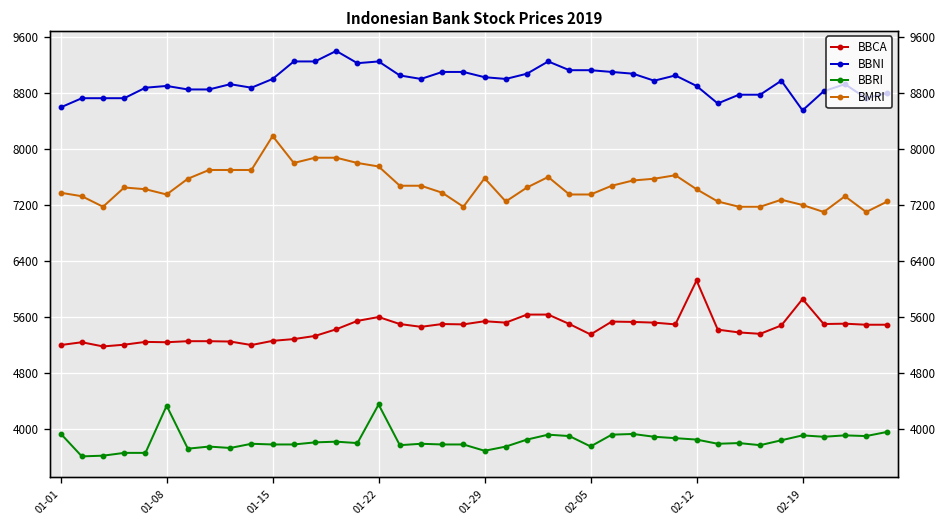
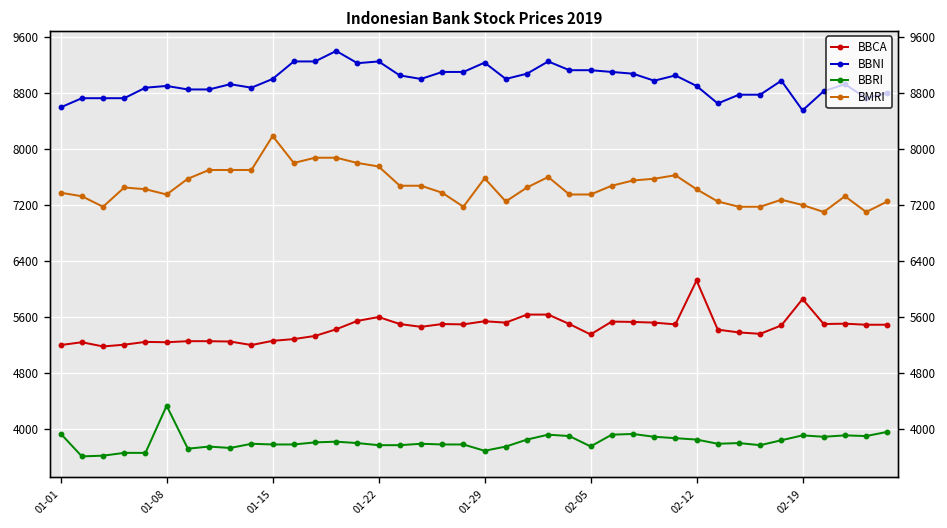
  {
    "BBCA": {
      "01-01": 5200,
      "01-08": 5200,
      "01-15": 5300,
      "01-22": 5600,
      "01-29": 5500,
      "02-05": 5400,
      "02-12": 6100,
      "02-19": 5900
    },
    "BBNI": {
      "01-01": 8600,
      "01-08": 8900,
      "01-15": 9000,
      "01-22": 9300,
-     "01-29": 9000,
+     "01-29": 9200,
      "02-05": 9100,
      "02-12": 8900,
      "02-19": 8600
    },
    "BBRI": {
      "01-01": 3900,
      "01-08": 4300,
      "01-15": 3800,
-     "01-22": 4400,
+     "01-22": 3800,
      "01-29": 3700,
      "02-05": 3800,
      "02-12": 3900,
      "02-19": 3900
    },
    "BMRI": {
      "01-01": 7400,
      "01-08": 7400,
      "01-15": 8200,
      "01-22": 7800,
      "01-29": 7600,
      "02-05": 7400,
      "02-12": 7400,
      "02-19": 7200
    }
  }
